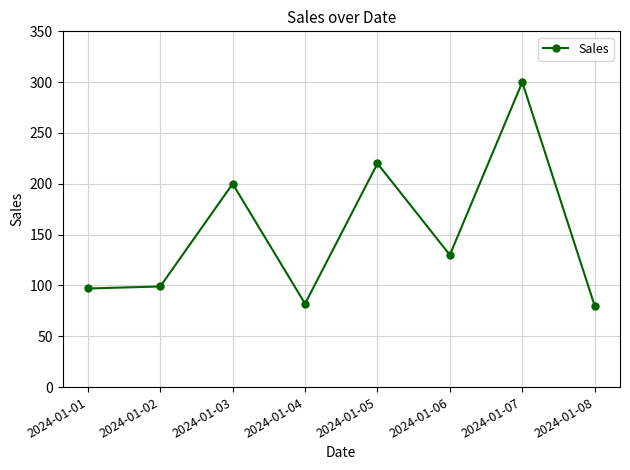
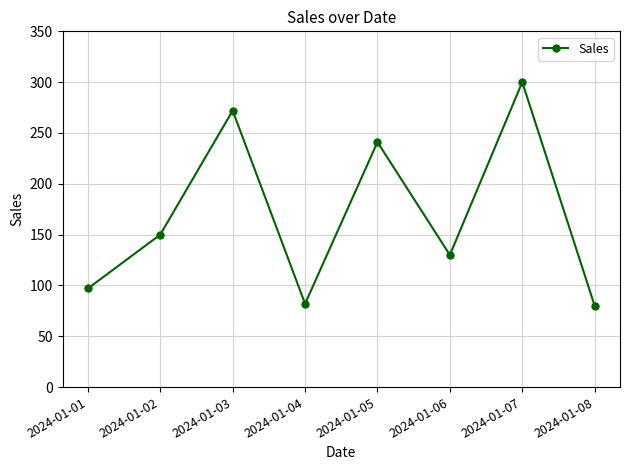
  {
    "2024-01-01": 97,
-   "2024-01-02": 99,
-   "2024-01-03": 200,
+   "2024-01-02": 150,
+   "2024-01-03": 272,
    "2024-01-04": 82,
-   "2024-01-05": 220,
+   "2024-01-05": 241,
    "2024-01-06": 130,
    "2024-01-07": 300,
    "2024-01-08": 80
  }
